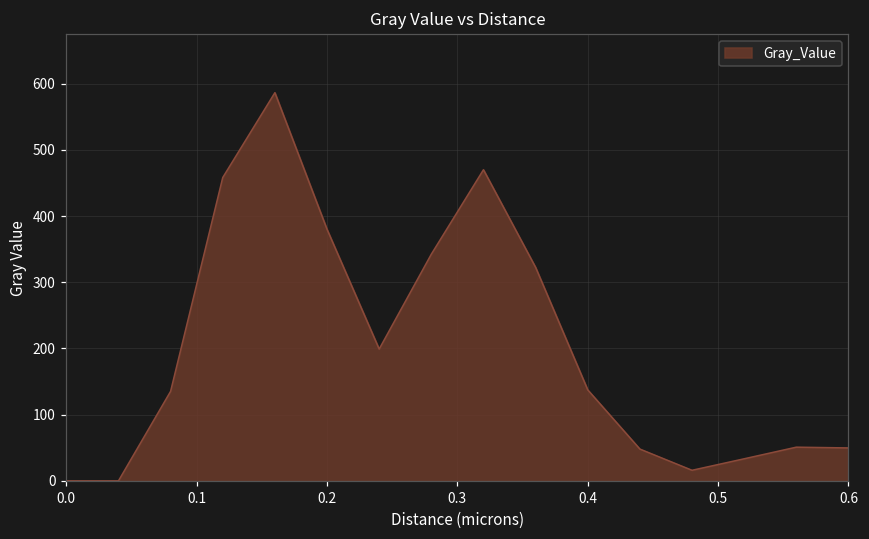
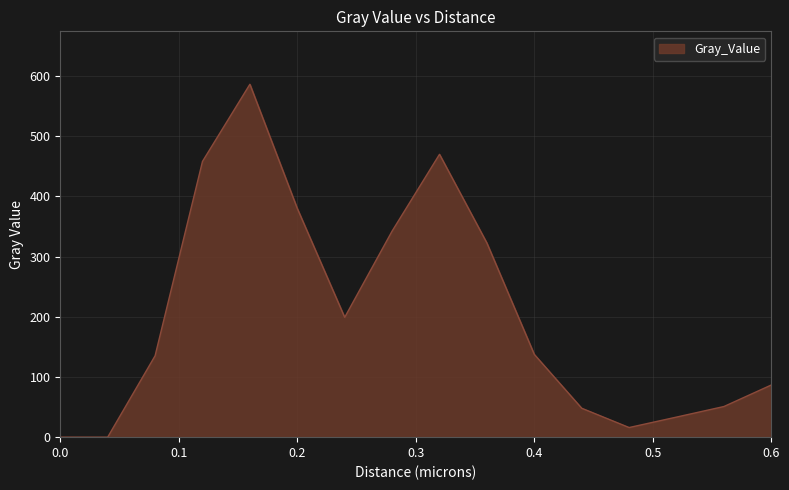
  {
    "0.0": 0,
    "0.2": 380,
    "0.4": 140,
-   "0.6": 50
+   "0.6": 90
  }
